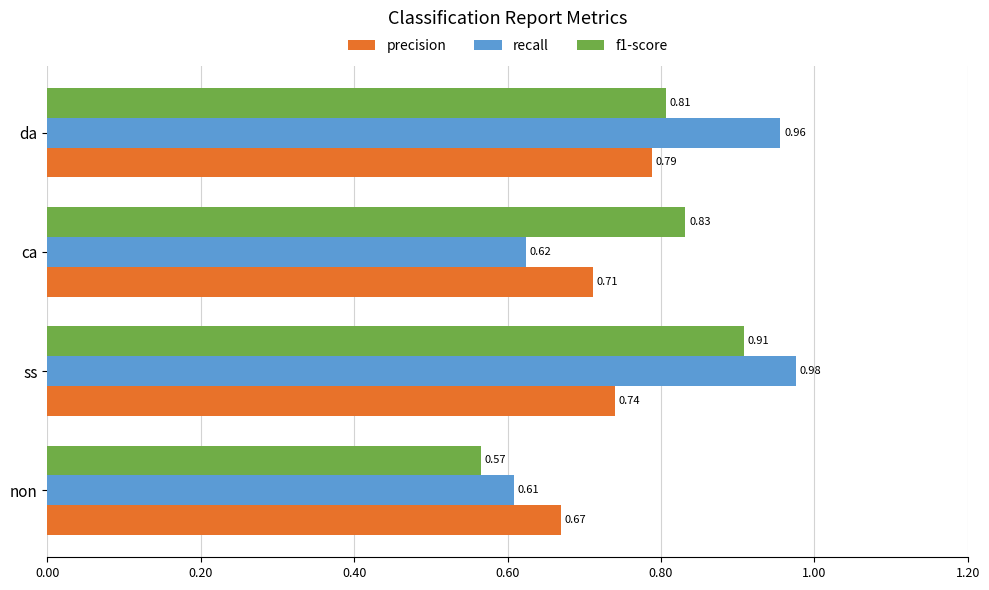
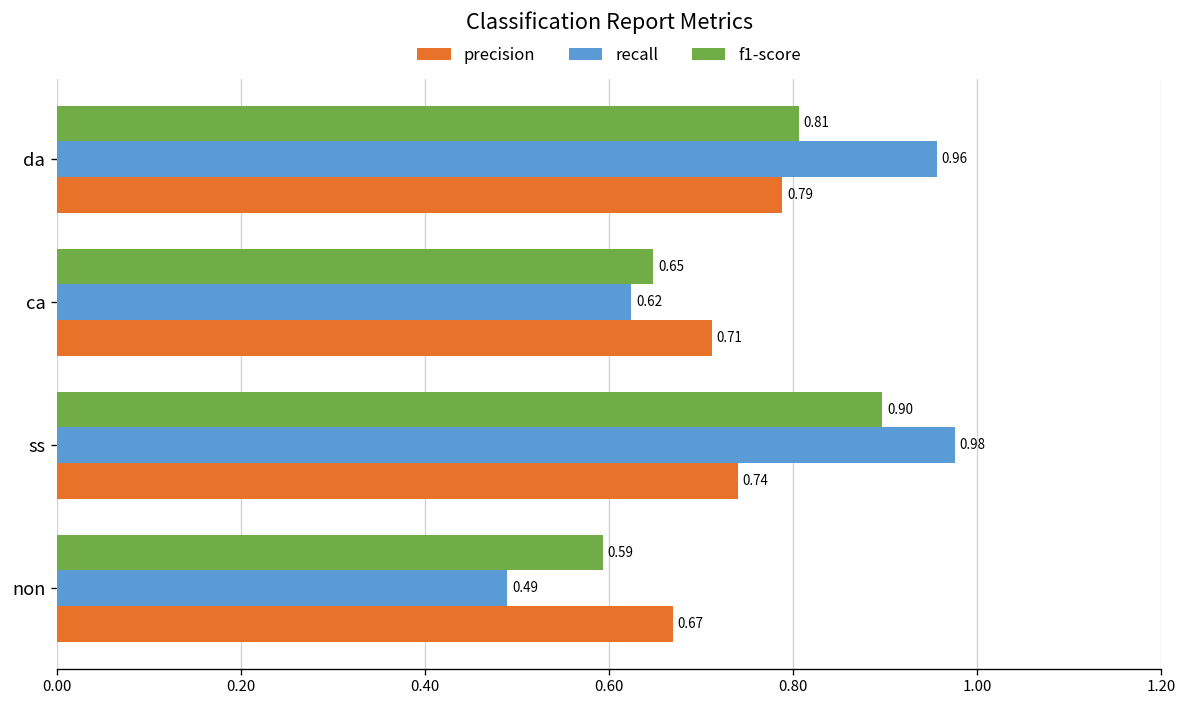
  {
    "precision": {
      "da": 0.79,
      "ca": 0.71,
      "ss": 0.74,
      "non": 0.67
    },
    "recall": {
      "da": 0.96,
      "ca": 0.62,
      "ss": 0.98,
-     "non": 0.61
+     "non": 0.49
    },
    "f1-score": {
      "da": 0.81,
-     "ca": 0.83,
-     "ss": 0.91,
-     "non": 0.57
+     "ca": 0.65,
+     "ss": 0.90,
+     "non": 0.59
    }
  }
